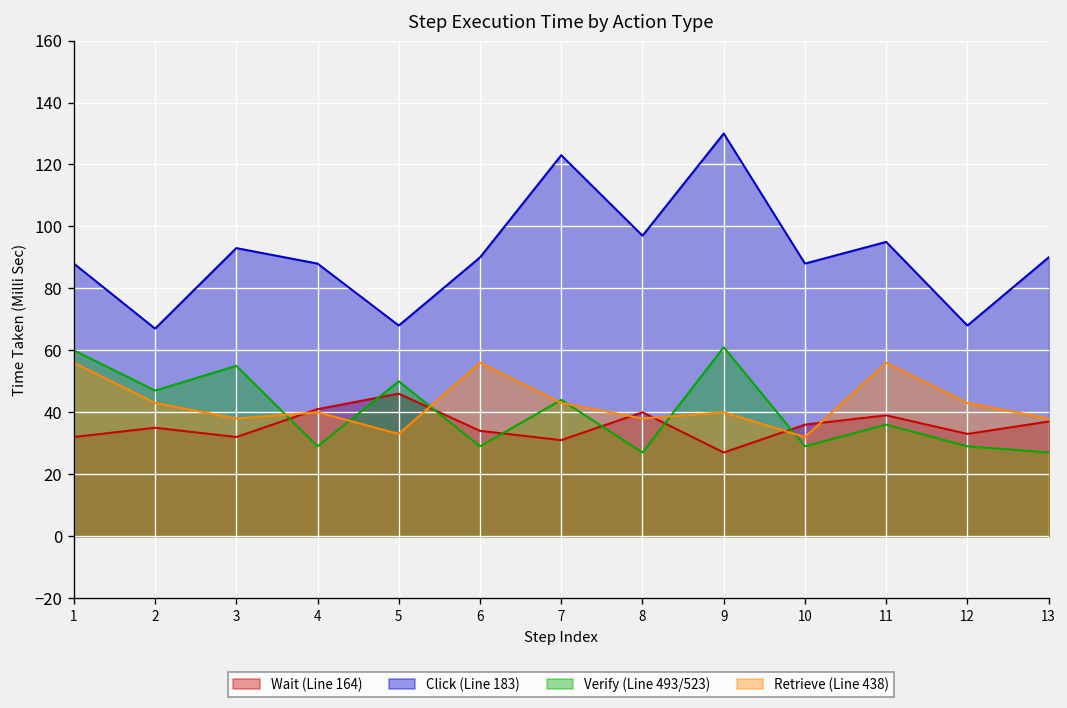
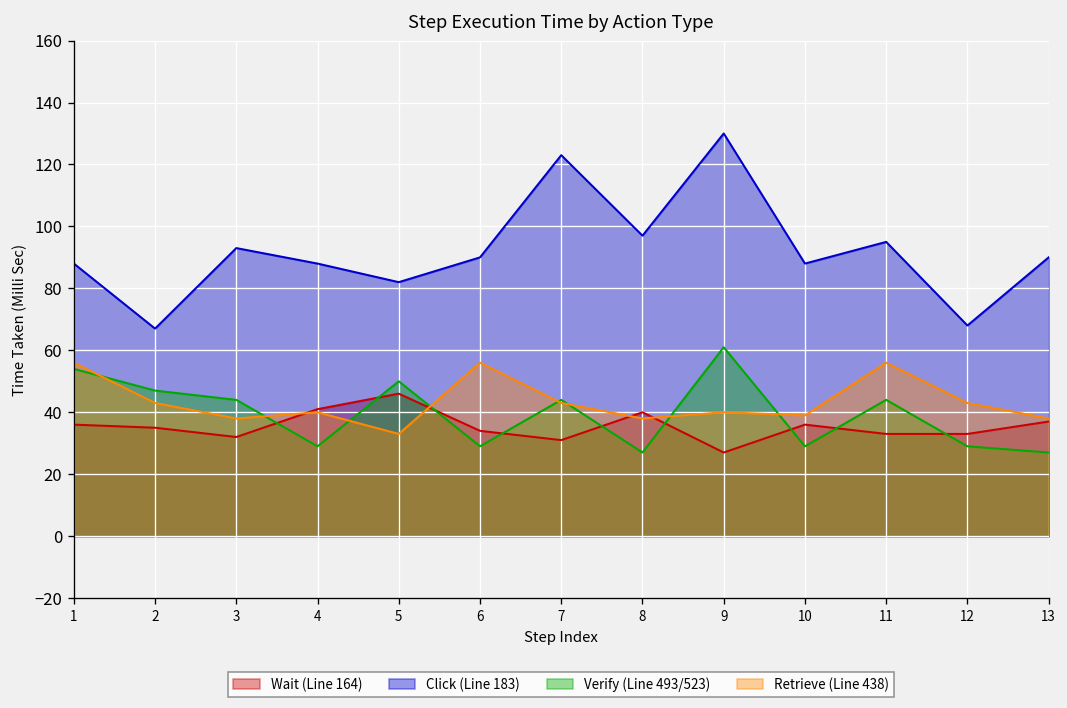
  {
    "Wait (Line 164)": {
-     "1": 32,
+     "1": 36,
      "2": 35,
      "3": 32,
      "5": 46,
      "6": 34,
      "7": 31,
      "8": 40,
      "9": 27,
      "10": 36,
-     "11": 39,
+     "11": 33,
      "12": 33,
      "13": 37
    },
    "Click (Line 183)": {
      "1": 88,
      "2": 67,
      "3": 93,
      "4": 88,
-     "5": 68,
+     "5": 82,
      "6": 90,
      "7": 123,
      "8": 97,
      "9": 130,
      "10": 88,
      "11": 95,
      "12": 68,
      "13": 90
    },
    "Verify (Line 493/523)": {
-     "1": 60,
+     "1": 54,
      "2": 47,
-     "3": 55,
+     "3": 44,
      "4": 29,
      "5": 50,
      "6": 29,
      "7": 44,
      "8": 27,
      "9": 61,
      "10": 29,
-     "11": 36,
+     "11": 44,
      "12": 29,
      "13": 27
    },
    "Retrieve (Line 438)": {
      "1": 56,
      "2": 43,
      "3": 38,
      "5": 33,
      "6": 56,
      "7": 43,
      "8": 38,
      "9": 40,
-     "10": 32,
+     "10": 39,
      "11": 56,
      "12": 43,
      "13": 38
    }
  }
